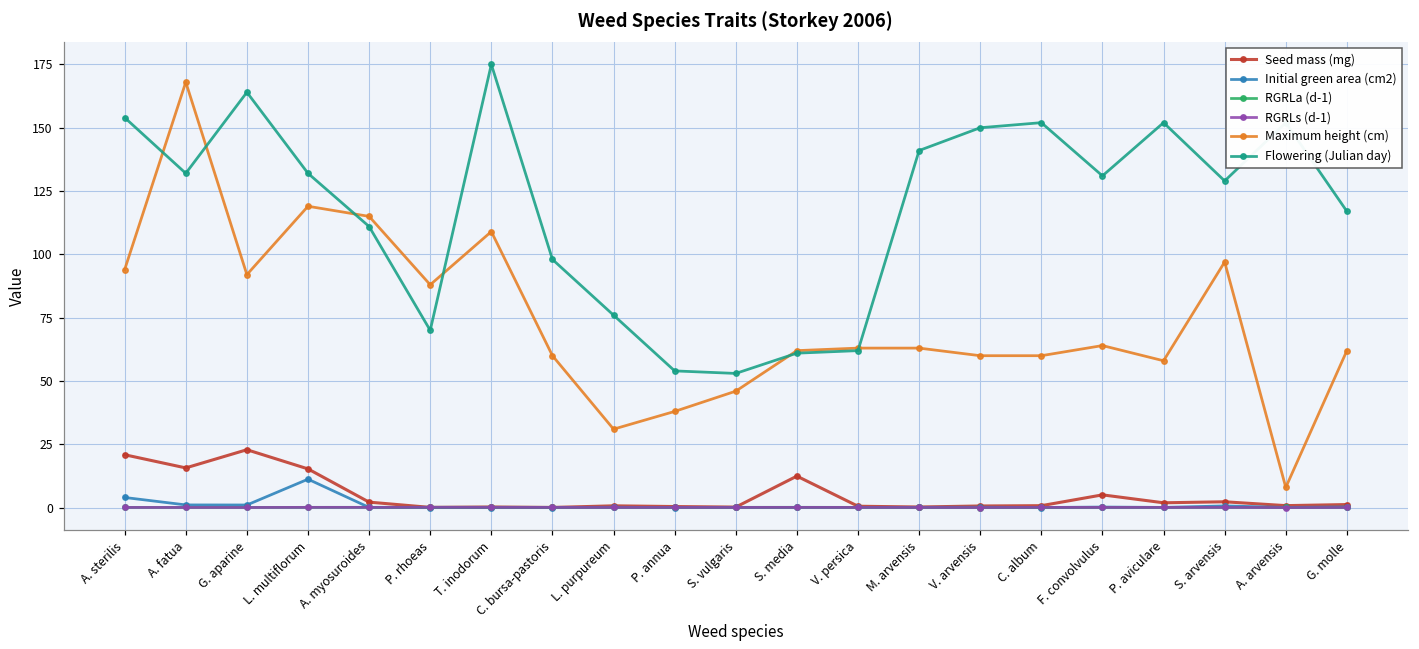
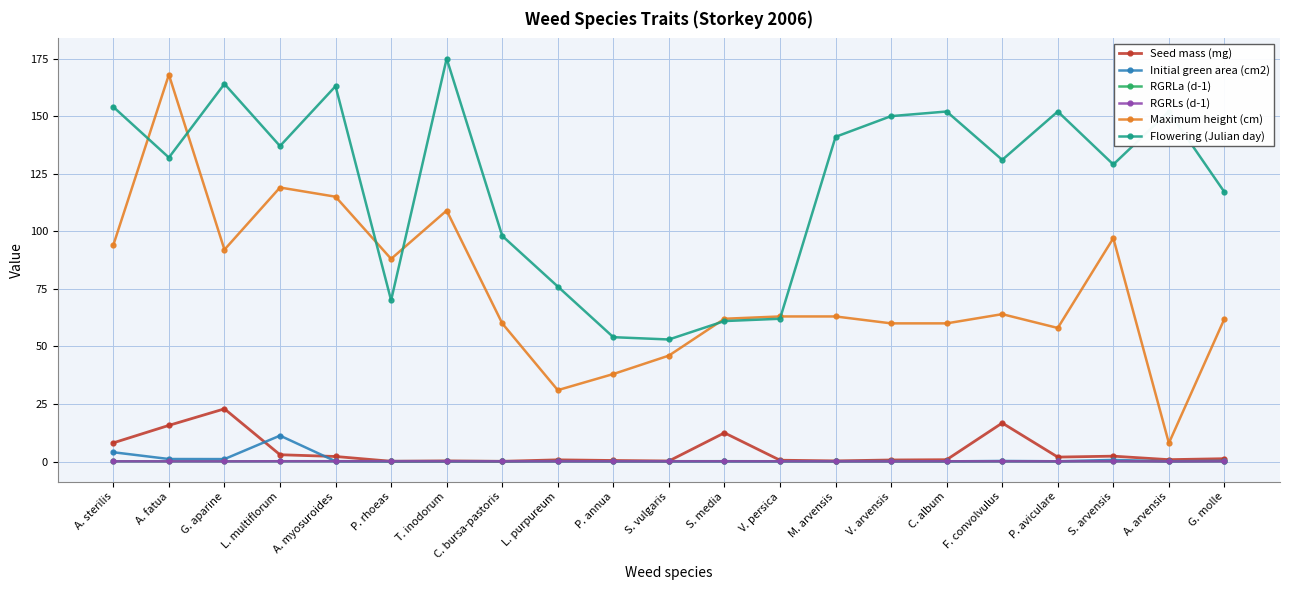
  {
    "Seed mass (mg)": {
-     "A. sterilis": 21,
+     "A. sterilis": 8,
      "A. fatua": 16,
      "G. aparine": 23,
-     "L. multiflorum": 15,
+     "L. multiflorum": 3,
      "A. myosuroides": 2,
      "S. media": 12,
-     "F. convolvulus": 5,
+     "F. convolvulus": 17,
      "P. aviculare": 2,
      "S. arvensis": 2
    },
    "Initial green area (cm2)": {
      "A. sterilis": 4,
      "L. multiflorum": 11
    },
    "RGRLs (d-1)": {
      "A. sterilis": 0,
      "L. multiflorum": 0
    },
    "Maximum height (cm)": {
      "A. sterilis": 94,
      "A. fatua": 168,
      "G. aparine": 92,
      "L. multiflorum": 119,
      "A. myosuroides": 115,
      "P. rhoeas": 88,
      "T. inodorum": 109,
      "C. bursa-pastoris": 60,
      "L. purpureum": 31,
      "P. annua": 38,
      "S. vulgaris": 46,
      "M. arvensis": 63,
      "V. arvensis": 60,
      "C. album": 60,
      "F. convolvulus": 64,
      "P. aviculare": 58,
      "S. arvensis": 97,
      "A. arvensis": 8,
      "G. molle": 62
    },
    "Flowering (Julian day)": {
      "A. sterilis": 154,
      "A. fatua": 132,
      "G. aparine": 164,
-     "L. multiflorum": 132,
-     "A. myosuroides": 111,
+     "L. multiflorum": 137,
+     "A. myosuroides": 163,
      "P. rhoeas": 70,
      "T. inodorum": 175,
      "C. bursa-pastoris": 98,
      "L. purpureum": 76,
      "P. annua": 54,
      "S. vulgaris": 53,
      "M. arvensis": 141,
      "V. arvensis": 150,
      "C. album": 152,
      "F. convolvulus": 131,
      "P. aviculare": 152,
      "S. arvensis": 129,
      "G. molle": 117
    }
  }
